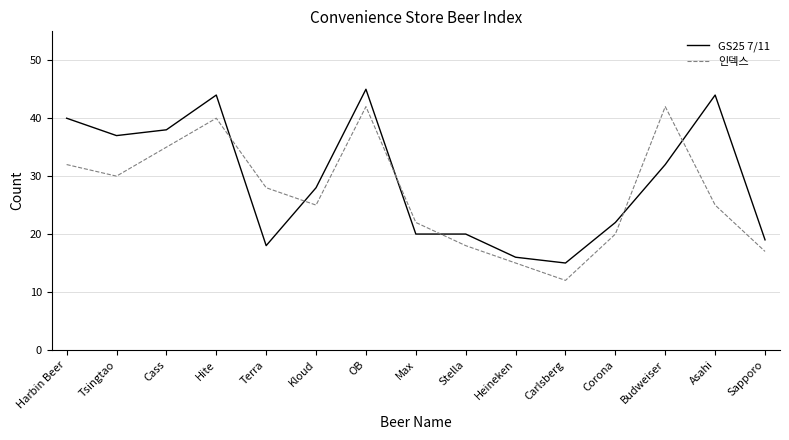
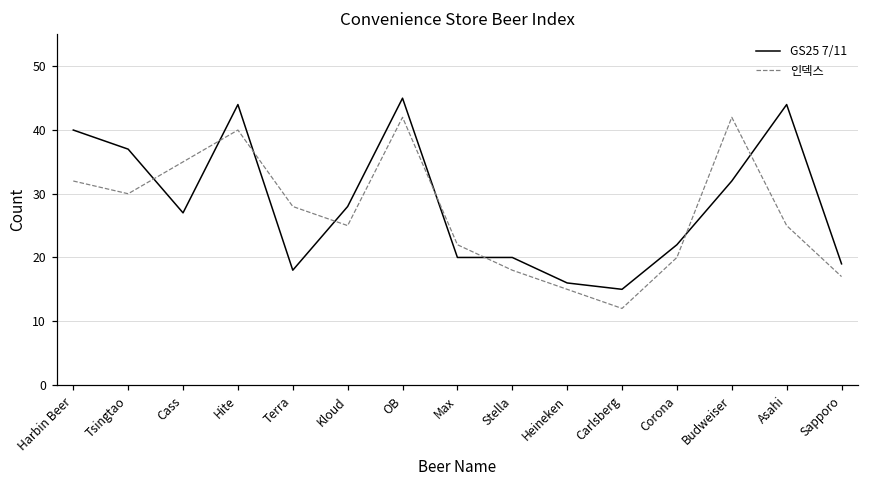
  {
    "GS25 7/11": {
      "Harbin Beer": 40,
      "Tsingtao": 37,
-     "Cass": 38,
+     "Cass": 27,
      "Hite": 44,
      "Terra": 18,
      "Kloud": 28,
      "OB": 45,
      "Max": 20,
      "Stella": 20,
      "Heineken": 16,
      "Carlsberg": 15,
      "Corona": 22,
      "Budweiser": 32,
      "Asahi": 44,
      "Sapporo": 19
    },
    "인덱스": {
      "Harbin Beer": 32,
      "Tsingtao": 30,
      "Cass": 35,
      "Hite": 40,
      "Terra": 28,
      "Kloud": 25,
      "OB": 42,
      "Max": 22,
      "Stella": 18,
      "Heineken": 15,
      "Carlsberg": 12,
      "Corona": 20,
      "Budweiser": 42,
      "Asahi": 25,
      "Sapporo": 17
    }
  }
